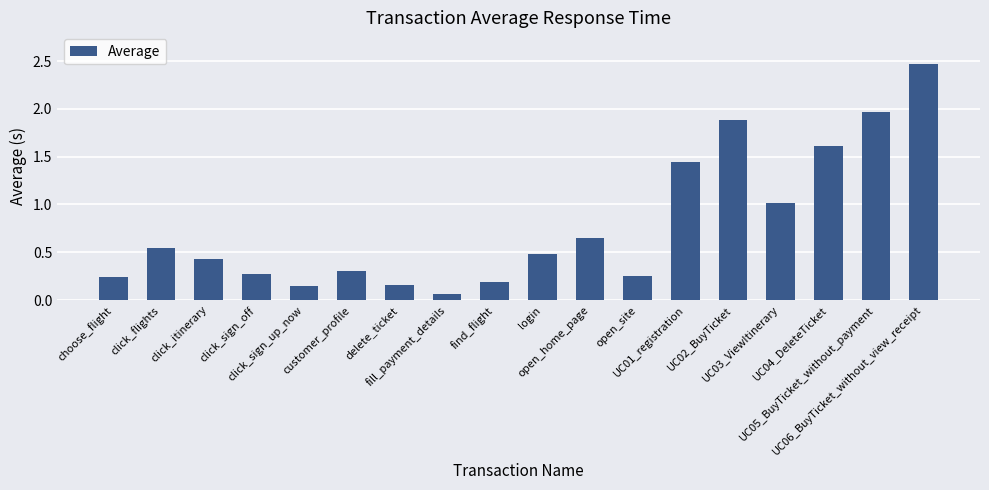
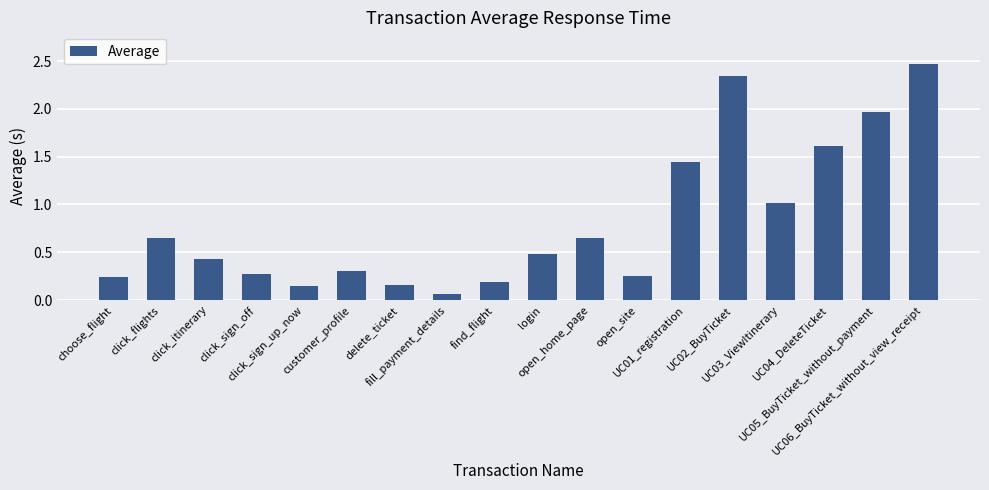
  {
    "choose_flight": 0.2,
-   "click_flights": 0.5,
+   "click_flights": 0.7,
    "click_itinerary": 0.4,
    "click_sign_off": 0.3,
    "click_sign_up_now": 0.1,
    "customer_profile": 0.3,
    "delete_ticket": 0.2,
    "fill_payment_details": 0.1,
    "find_flight": 0.2,
    "login": 0.5,
    "open_home_page": 0.7,
    "open_site": 0.3,
    "UC01_registration": 1.4,
-   "UC02_BuyTicket": 1.9,
+   "UC02_BuyTicket": 2.3,
    "UC03_ViewItinerary": 1.0,
    "UC04_DeleteTicket": 1.6,
    "UC05_BuyTicket_without_payment": 2.0,
    "UC06_BuyTicket_without_view_receipt": 2.5
  }
